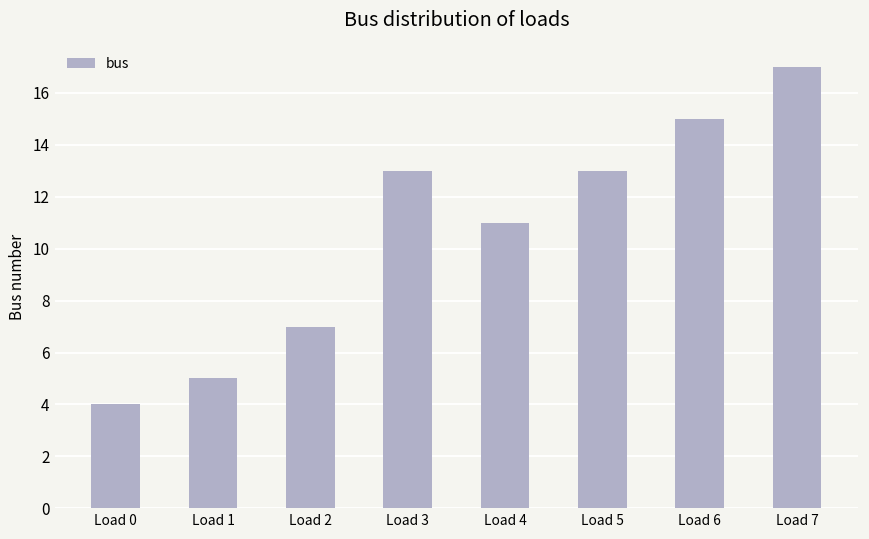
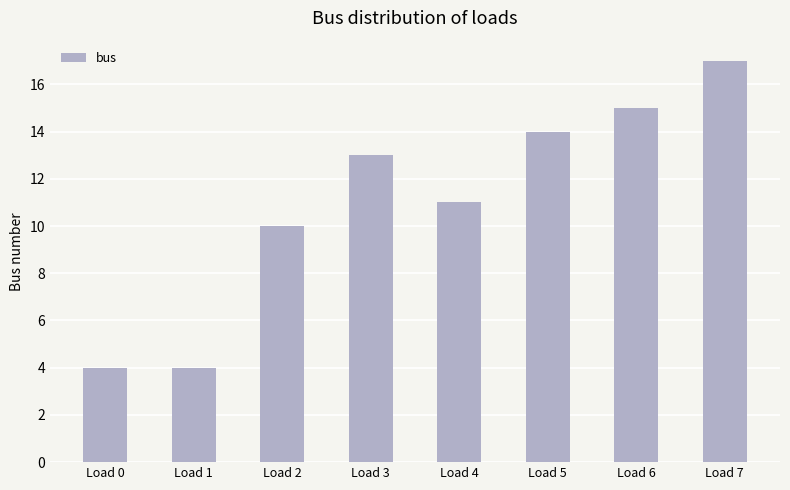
  {
    "Load 0": 4,
-   "Load 1": 5,
-   "Load 2": 7,
+   "Load 1": 4,
+   "Load 2": 10,
    "Load 3": 13,
    "Load 4": 11,
-   "Load 5": 13,
+   "Load 5": 14,
    "Load 6": 15,
    "Load 7": 17
  }
